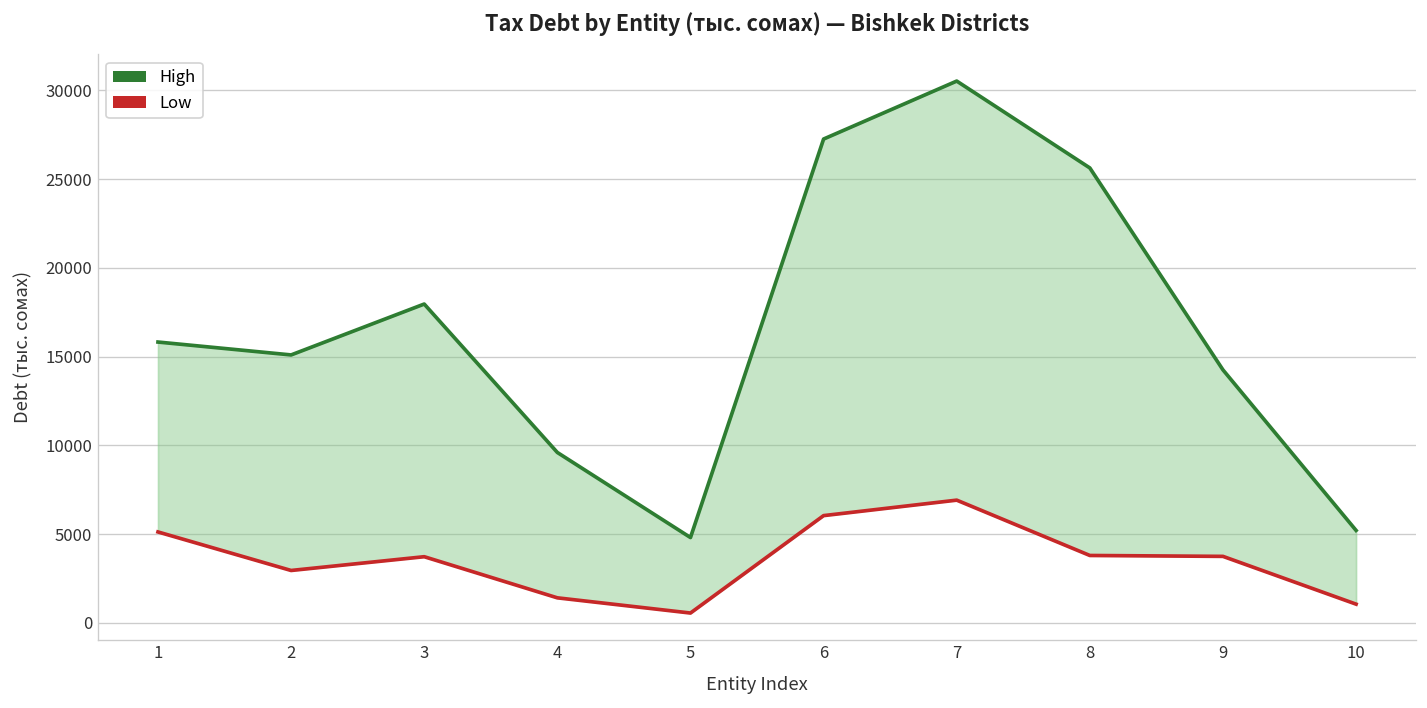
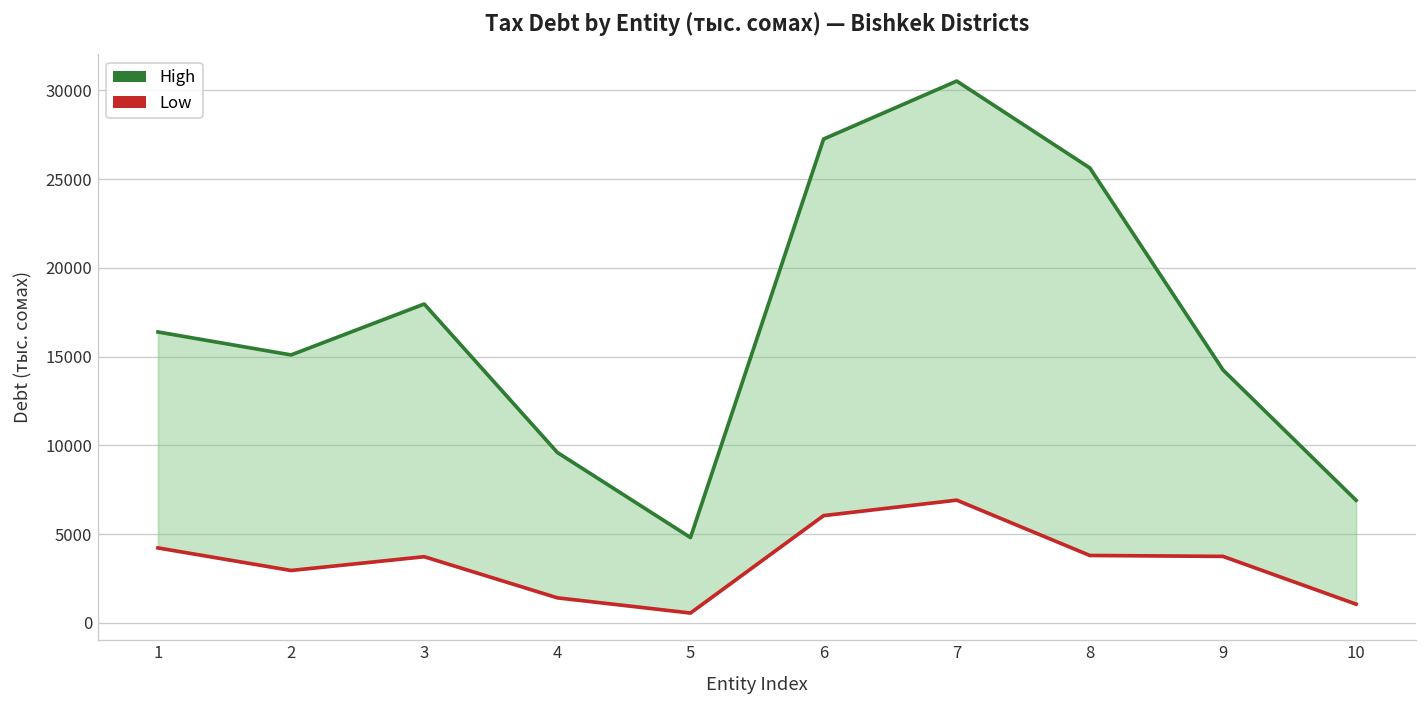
  {
    "High": {
-     "1": 15800,
+     "1": 16400,
      "2": 15100,
      "3": 18000,
      "4": 9600,
      "5": 4800,
      "6": 27300,
      "7": 30500,
      "8": 25600,
      "9": 14300,
-     "10": 5200
+     "10": 6900
    },
    "Low": {
-     "1": 5100,
+     "1": 4200,
      "2": 3000,
      "3": 3700,
      "4": 1400,
      "5": 600,
      "6": 6000,
      "7": 6900,
      "8": 3800,
      "9": 3800,
      "10": 1100
    }
  }
